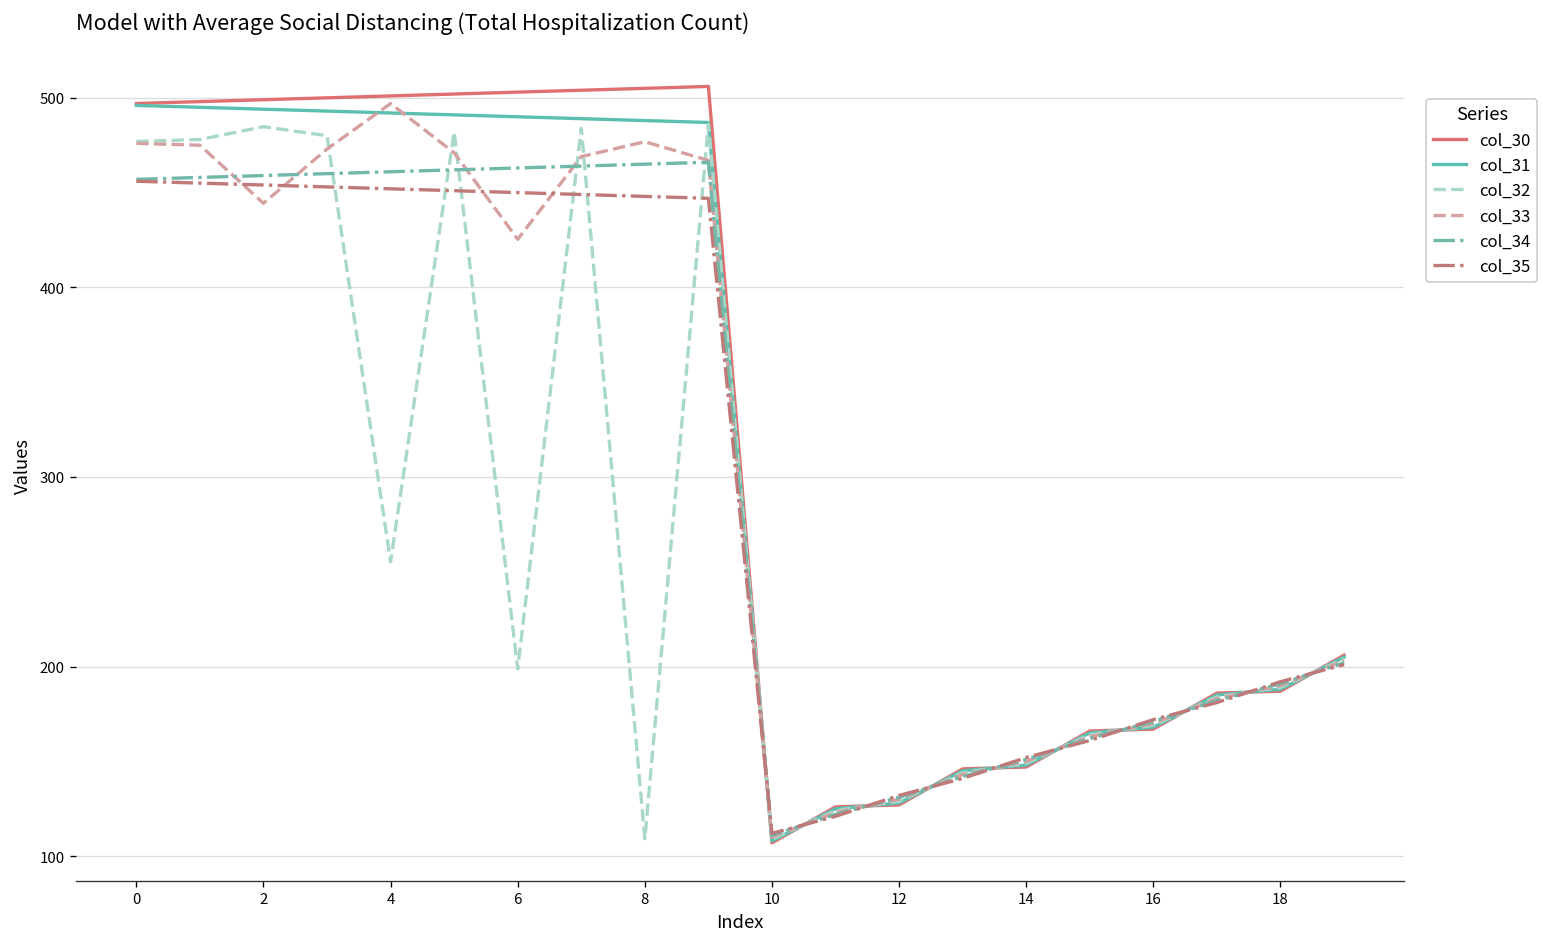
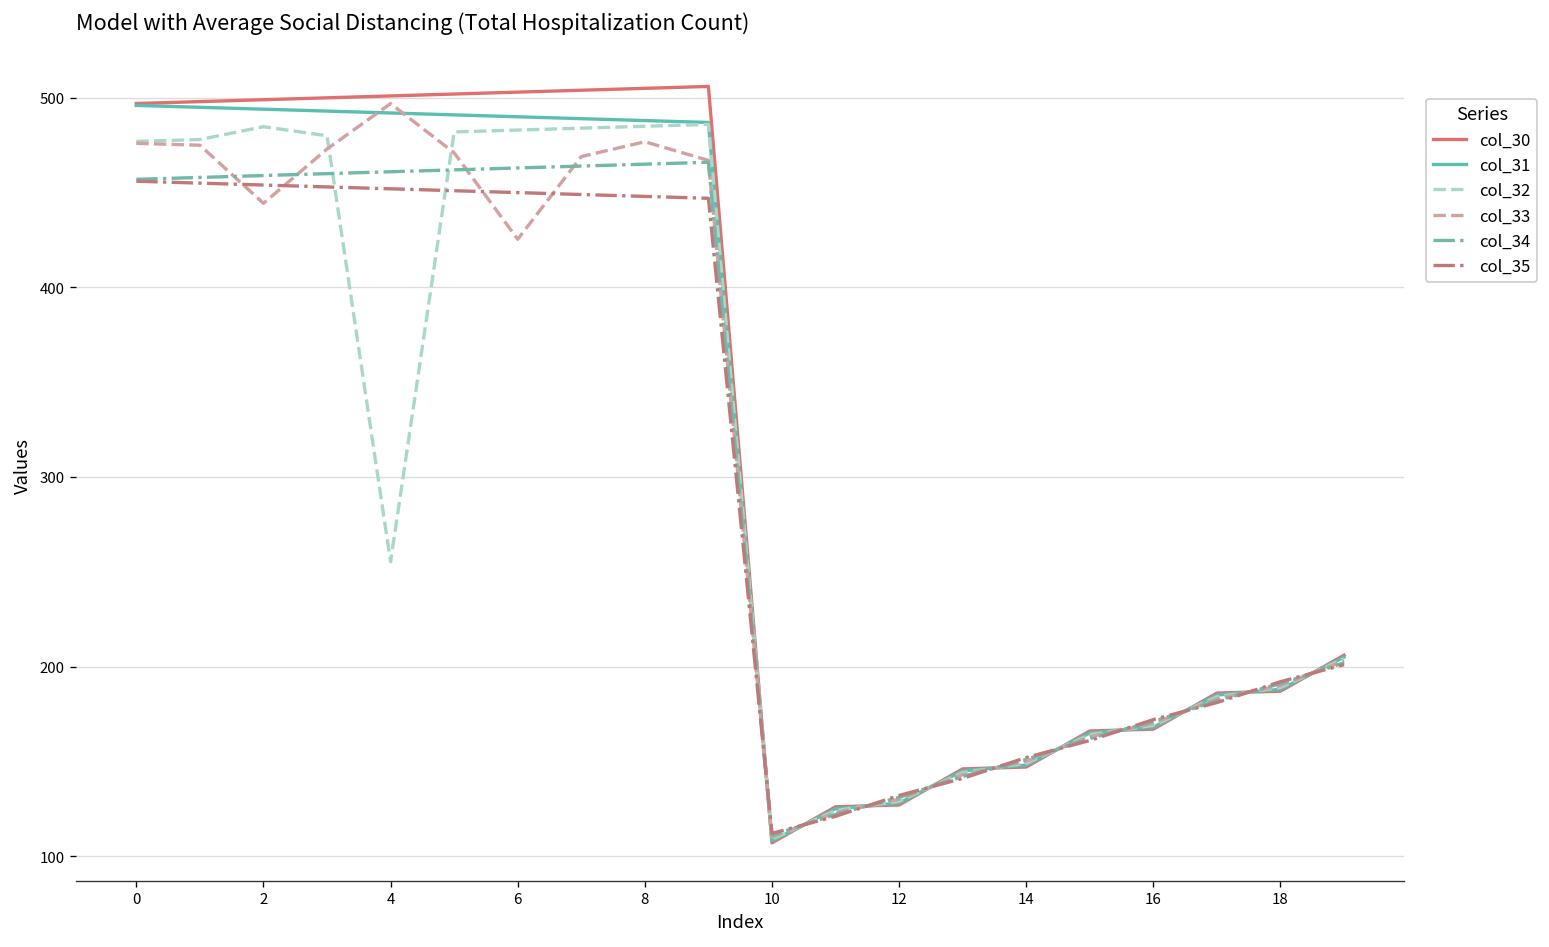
  {
    "col_32": {
      "2": 485,
      "4": 255,
-     "6": 199,
-     "8": 109
+     "6": 483,
+     "8": 485
    },
    "col_33": {
      "2": 444,
      "4": 497,
      "6": 425,
      "8": 477
    }
  }
